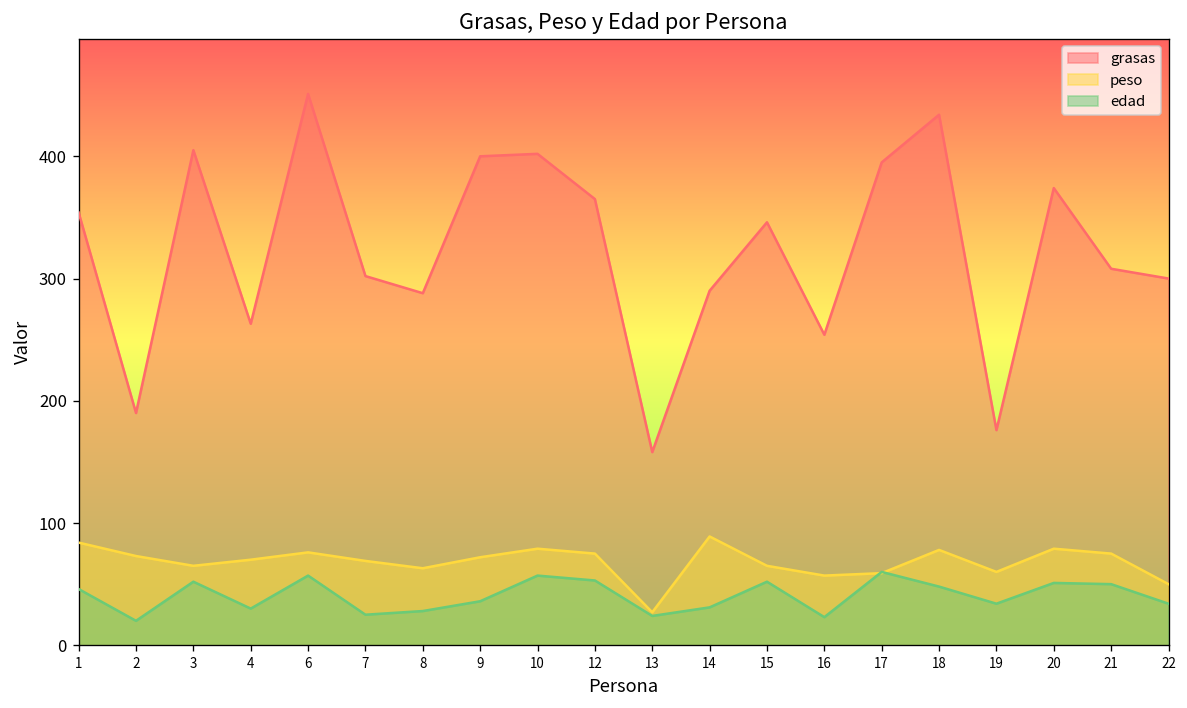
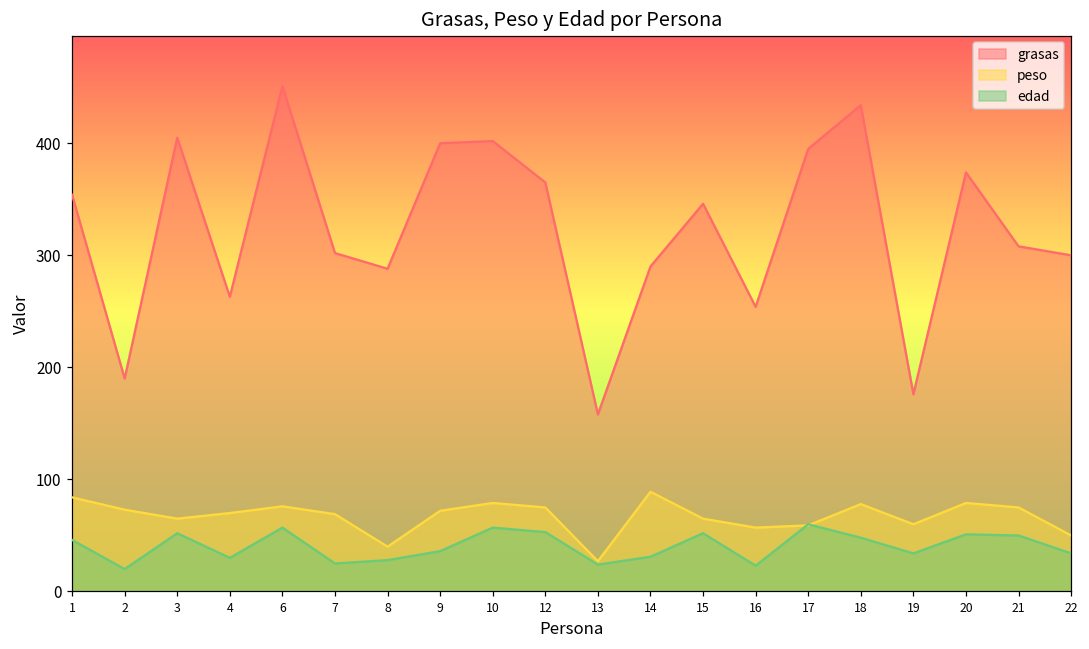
  {
    "grasas": {
      "1": 354,
      "2": 190,
      "3": 405,
      "4": 263,
      "6": 451,
      "7": 302,
      "8": 288,
      "9": 400,
      "10": 402,
      "12": 365,
      "13": 158,
      "14": 290,
      "15": 346,
      "16": 254,
      "17": 395,
      "18": 434,
      "19": 176,
      "20": 374,
      "21": 308,
      "22": 300
    },
    "peso": {
      "1": 84,
      "2": 73,
      "3": 65,
      "4": 70,
      "6": 76,
      "7": 69,
-     "8": 63,
+     "8": 40,
      "9": 72,
      "10": 79,
      "12": 75,
      "13": 27,
      "14": 89,
      "15": 65,
      "16": 57,
      "18": 78,
      "19": 60,
      "20": 79,
      "21": 75,
      "22": 50
    },
    "edad": {
      "1": 46,
      "2": 20,
      "3": 52,
      "4": 30,
      "6": 57,
      "7": 25,
      "8": 28,
      "9": 36,
      "10": 57,
      "12": 53,
      "13": 24,
      "14": 31,
      "15": 52,
      "16": 23,
      "18": 48,
      "19": 34,
      "20": 51,
      "21": 50,
      "22": 34
    }
  }
